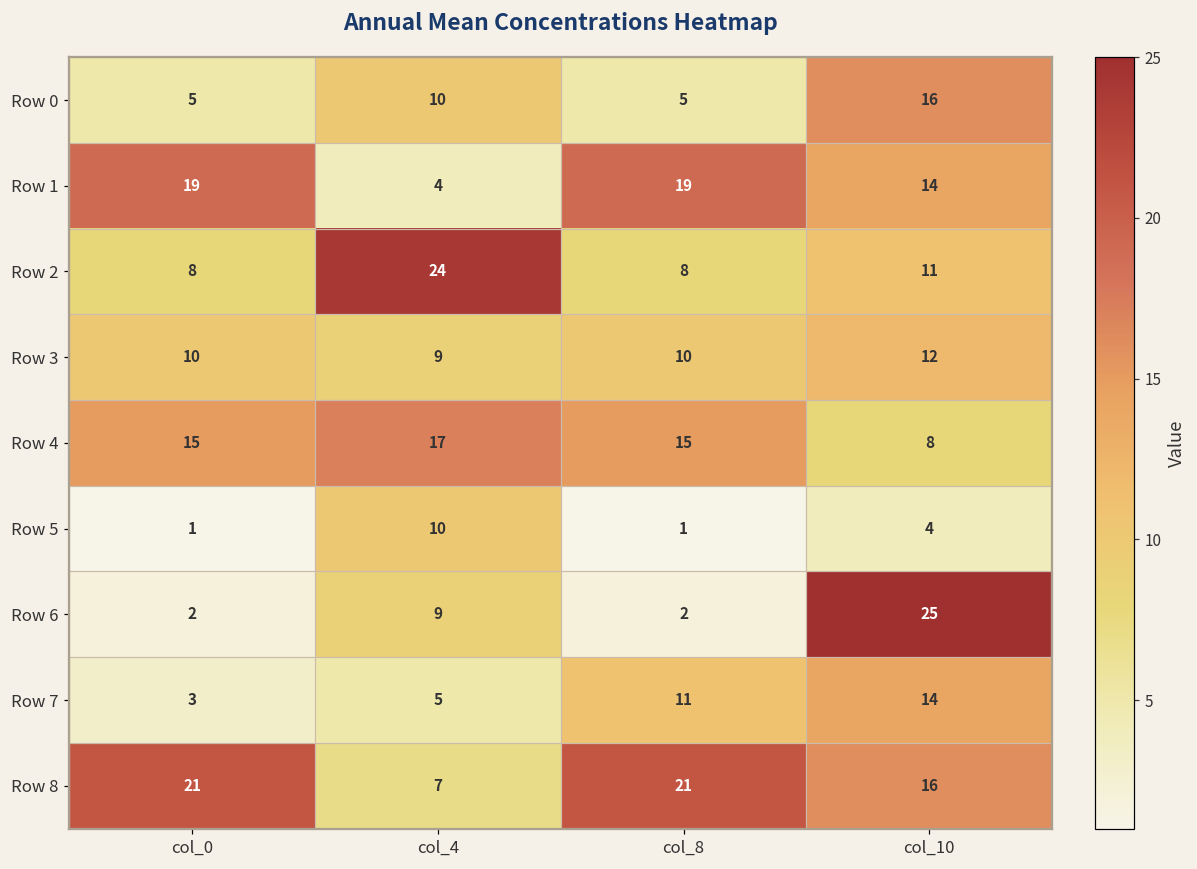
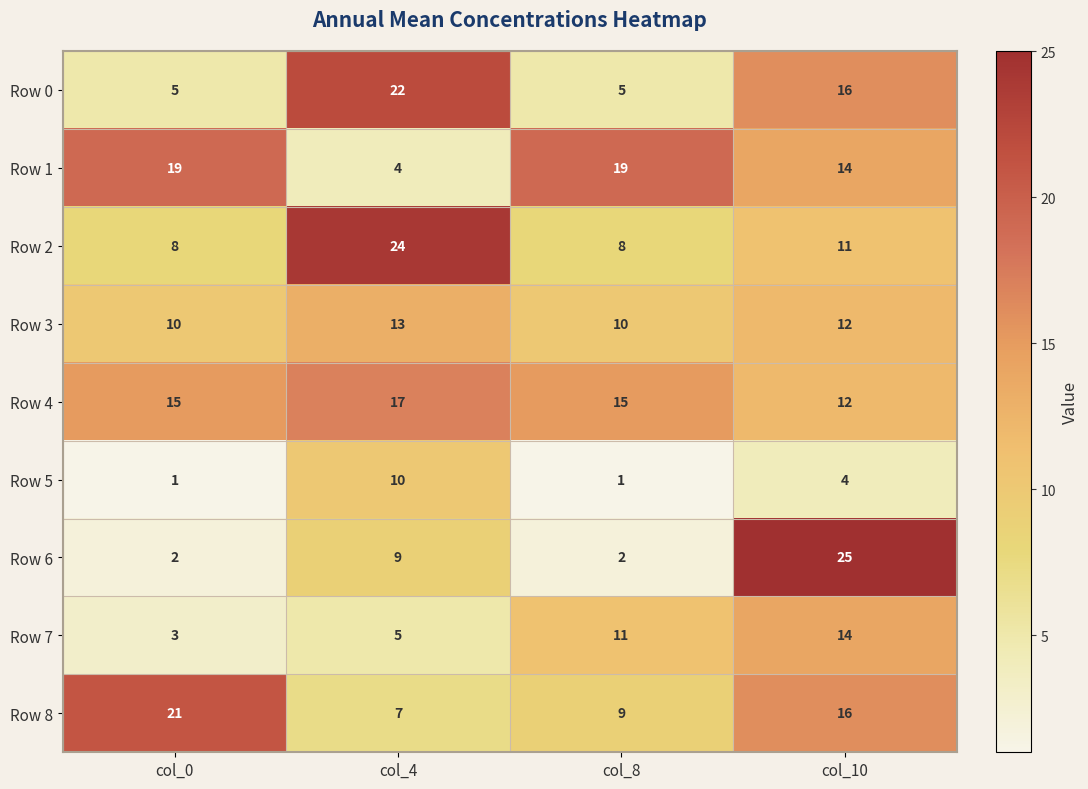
  {
    "Row 0": {
      "col_0": 5,
-     "col_4": 10,
+     "col_4": 22,
      "col_8": 5,
      "col_10": 16
    },
    "Row 1": {
      "col_0": 19,
      "col_4": 4,
      "col_8": 19,
      "col_10": 14
    },
    "Row 2": {
      "col_0": 8,
      "col_4": 24,
      "col_8": 8,
      "col_10": 11
    },
    "Row 3": {
      "col_0": 10,
-     "col_4": 9,
+     "col_4": 13,
      "col_8": 10,
      "col_10": 12
    },
    "Row 4": {
      "col_0": 15,
      "col_4": 17,
      "col_8": 15,
-     "col_10": 8
+     "col_10": 12
    },
    "Row 5": {
      "col_0": 1,
      "col_4": 10,
      "col_8": 1,
      "col_10": 4
    },
    "Row 6": {
      "col_0": 2,
      "col_4": 9,
      "col_8": 2,
      "col_10": 25
    },
    "Row 7": {
      "col_0": 3,
      "col_4": 5,
      "col_8": 11,
      "col_10": 14
    },
    "Row 8": {
      "col_0": 21,
      "col_4": 7,
-     "col_8": 21,
+     "col_8": 9,
      "col_10": 16
    }
  }
